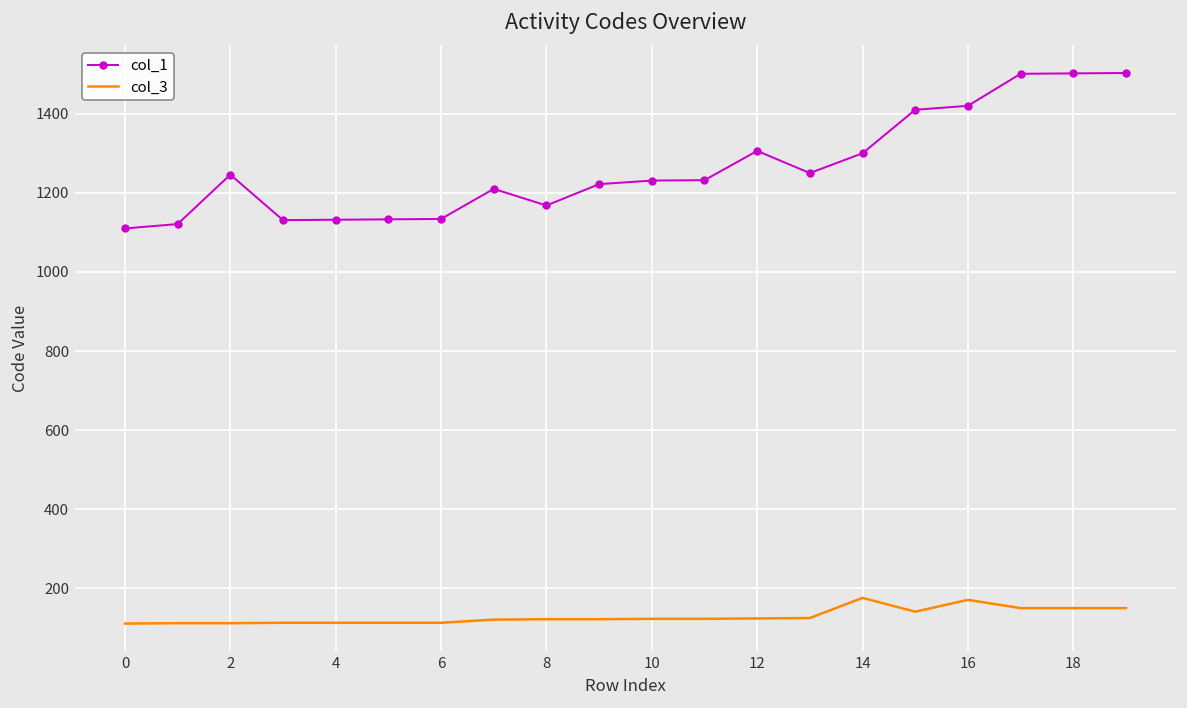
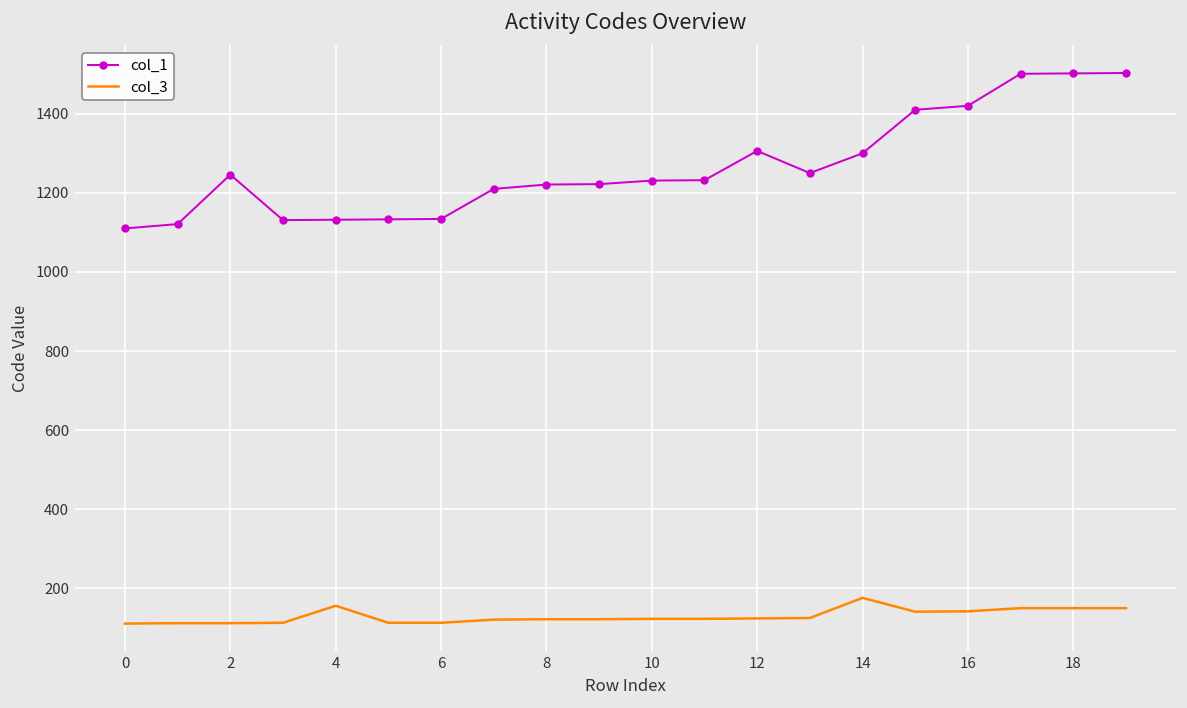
  {
    "col_1": {
      "0": 1110,
      "2": 1250,
      "4": 1130,
      "6": 1130,
-     "8": 1170,
+     "8": 1220,
      "10": 1230,
      "12": 1310,
      "14": 1300,
      "16": 1420,
      "18": 1500
    },
    "col_3": {
      "0": 110,
      "2": 110,
-     "4": 110,
+     "4": 160,
      "6": 110,
      "8": 120,
      "10": 120,
      "12": 120,
      "14": 180,
-     "16": 170,
+     "16": 140,
      "18": 150
    }
  }
